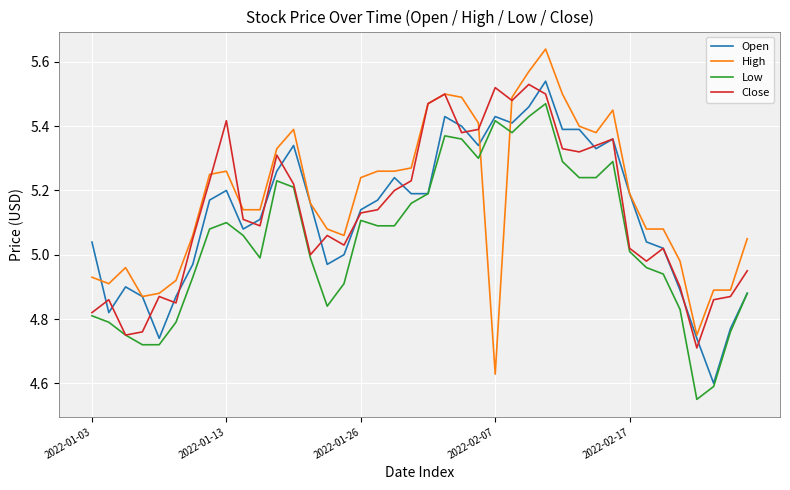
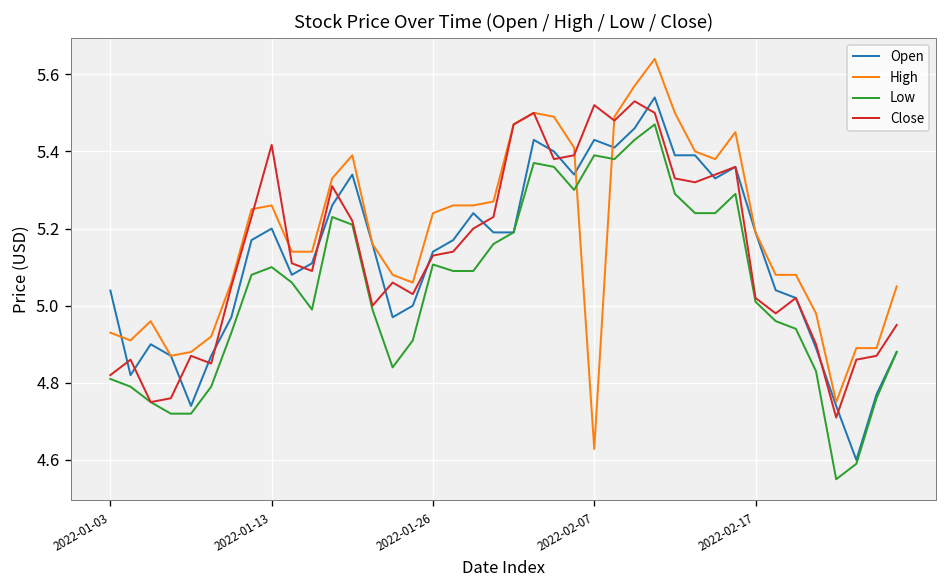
  {
    "Open": {
      "2022-01-03": 5.04,
      "2022-01-13": 5.20,
      "2022-01-26": 5.14,
      "2022-02-07": 5.43
    },
    "High": {
      "2022-01-03": 4.93,
      "2022-01-13": 5.26,
      "2022-01-26": 5.24,
      "2022-02-07": 4.63
    },
    "Low": {
      "2022-01-03": 4.81,
      "2022-01-13": 5.10,
      "2022-01-26": 5.11,
-     "2022-02-07": 5.42,
+     "2022-02-07": 5.39,
      "2022-02-17": 5.01
    },
    "Close": {
      "2022-01-03": 4.82,
      "2022-01-13": 5.42,
      "2022-01-26": 5.13,
      "2022-02-07": 5.52,
      "2022-02-17": 5.02
    }
  }
